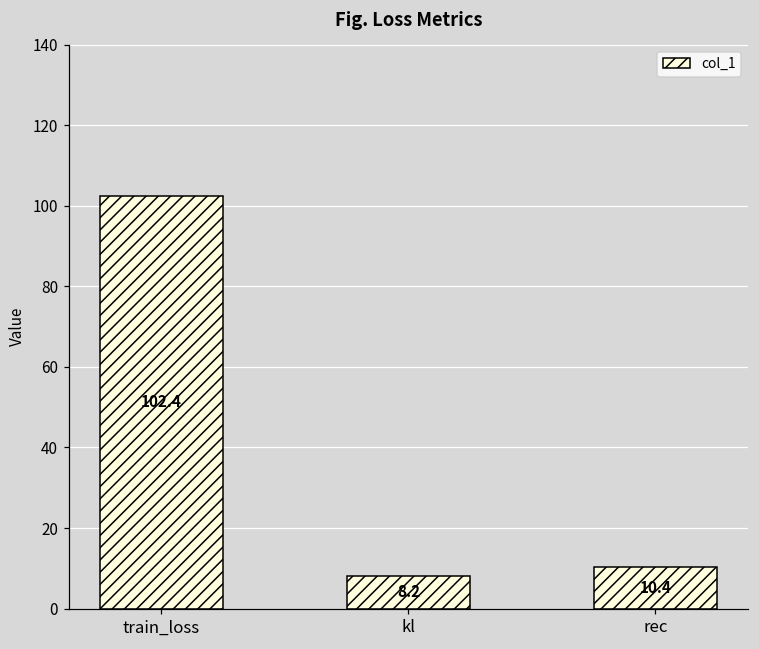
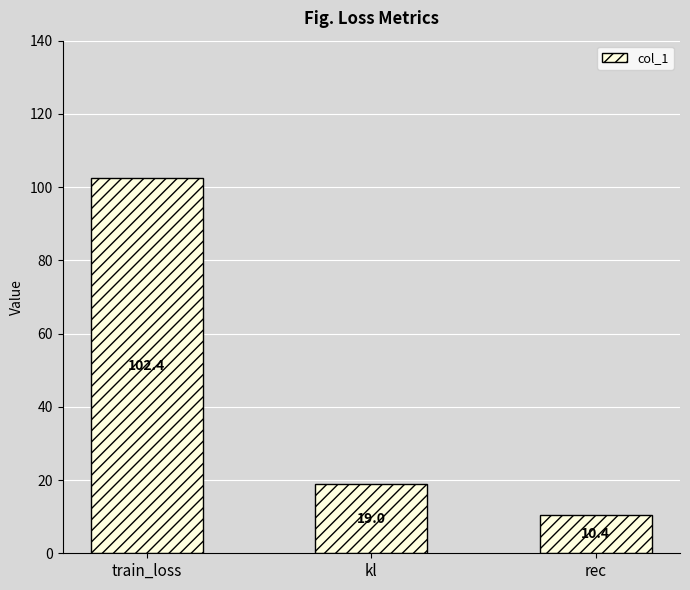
  {
    "train_loss": 102.4,
-   "kl": 8.2,
+   "kl": 19.0,
    "rec": 10.4
  }
